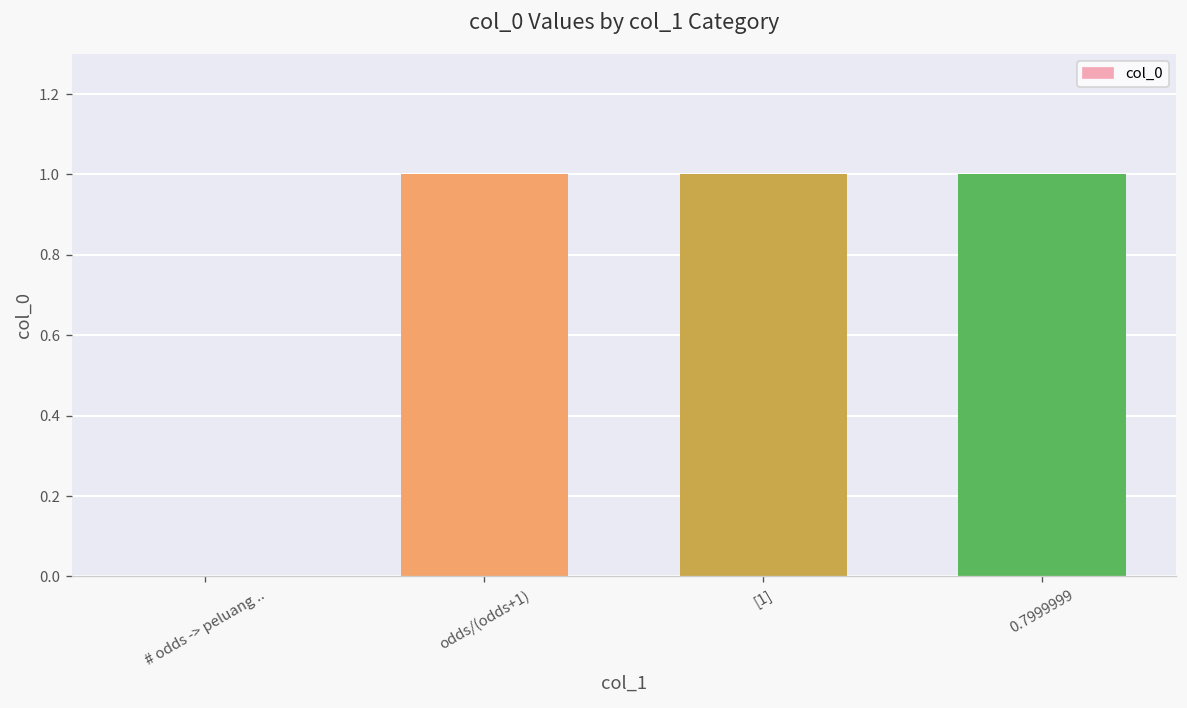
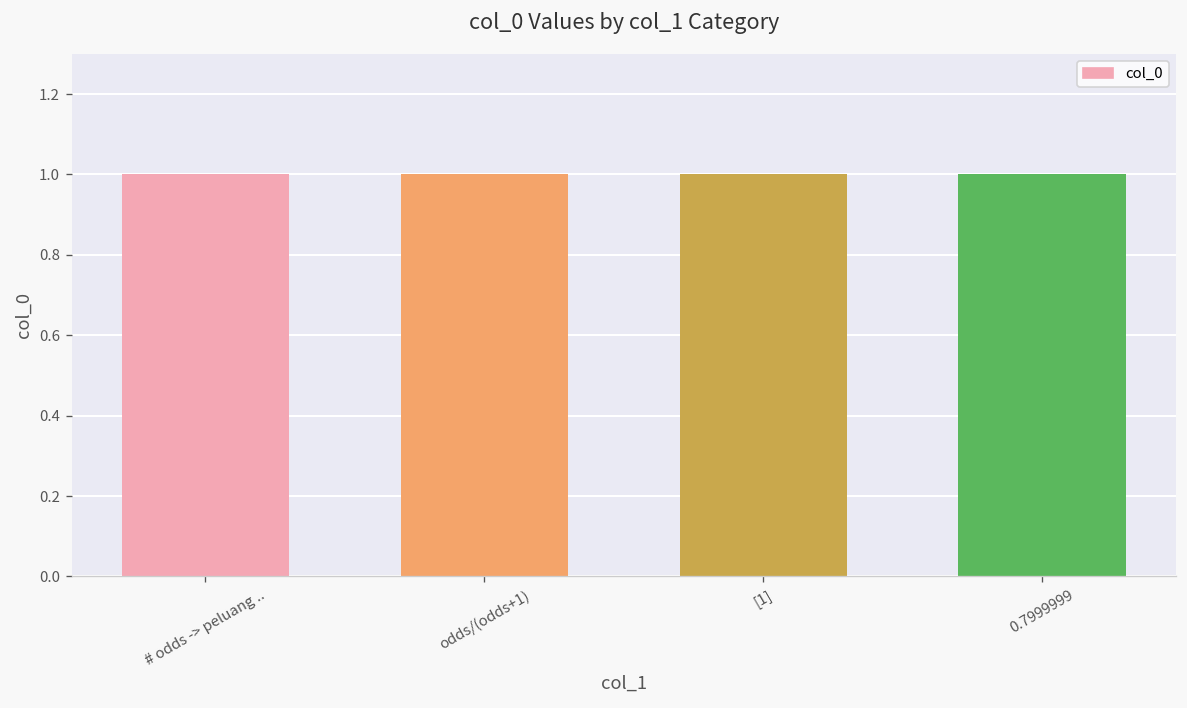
  {
-   "# odds -> peluang ..": 0,
+   "# odds -> peluang ..": 1,
    "odds/(odds+1)": 1,
    "[1]": 1,
    "0.7999999": 1
  }
